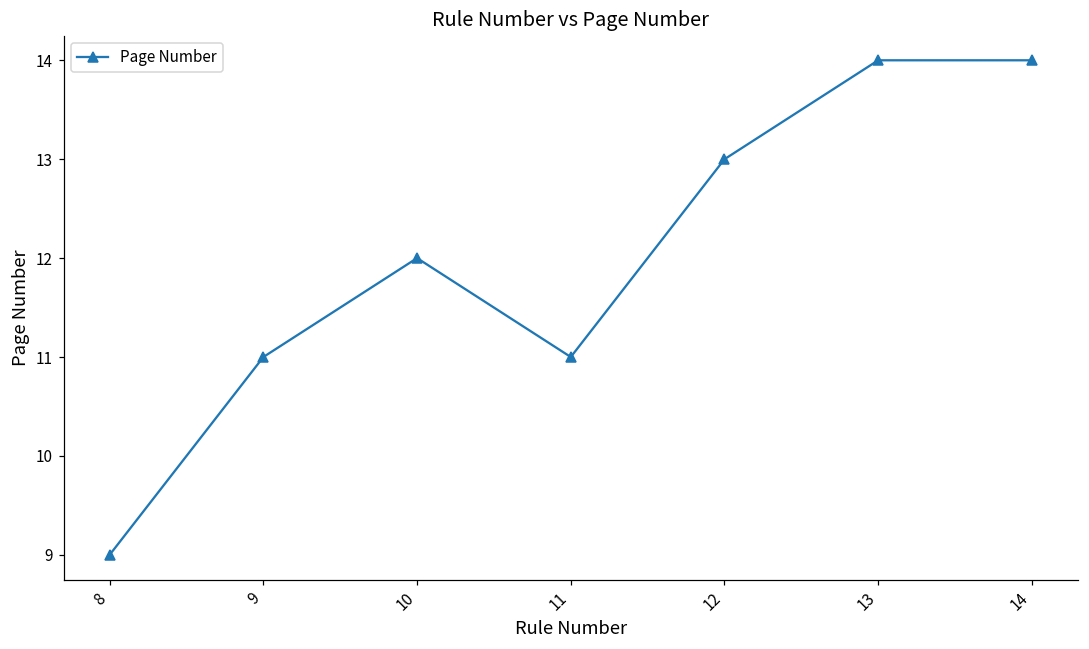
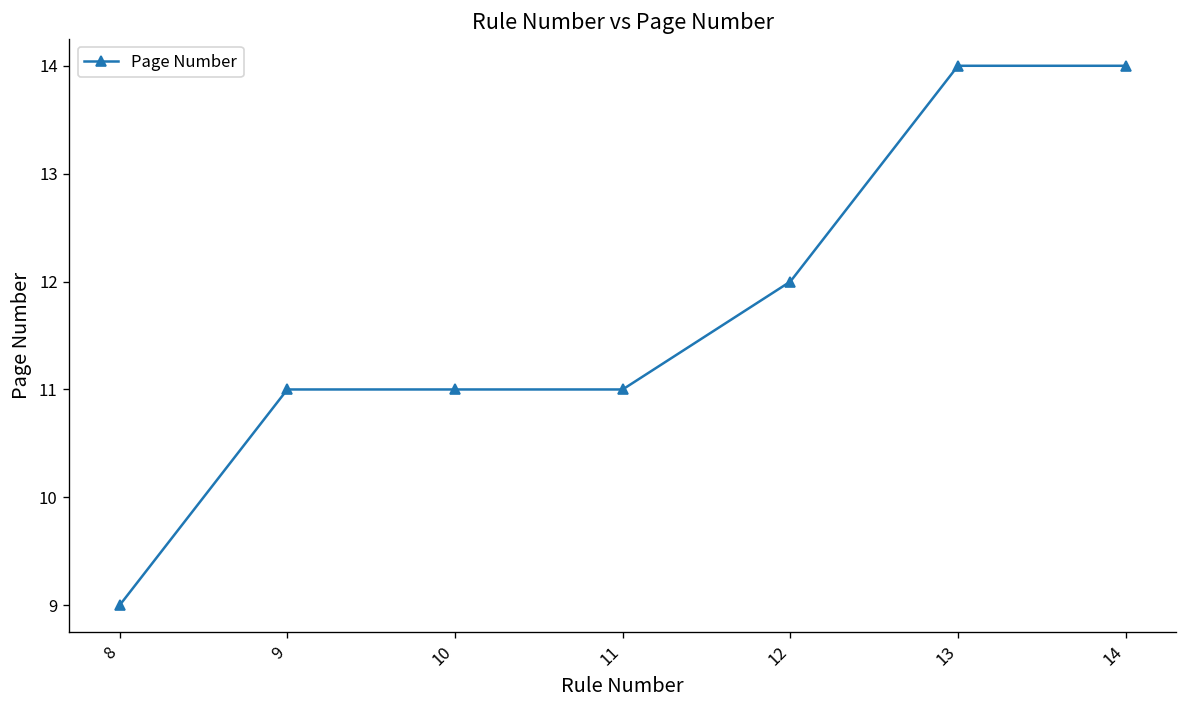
  {
    "8": 9,
    "9": 11,
-   "10": 12,
+   "10": 11,
    "11": 11,
-   "12": 13,
+   "12": 12,
    "13": 14,
    "14": 14
  }
